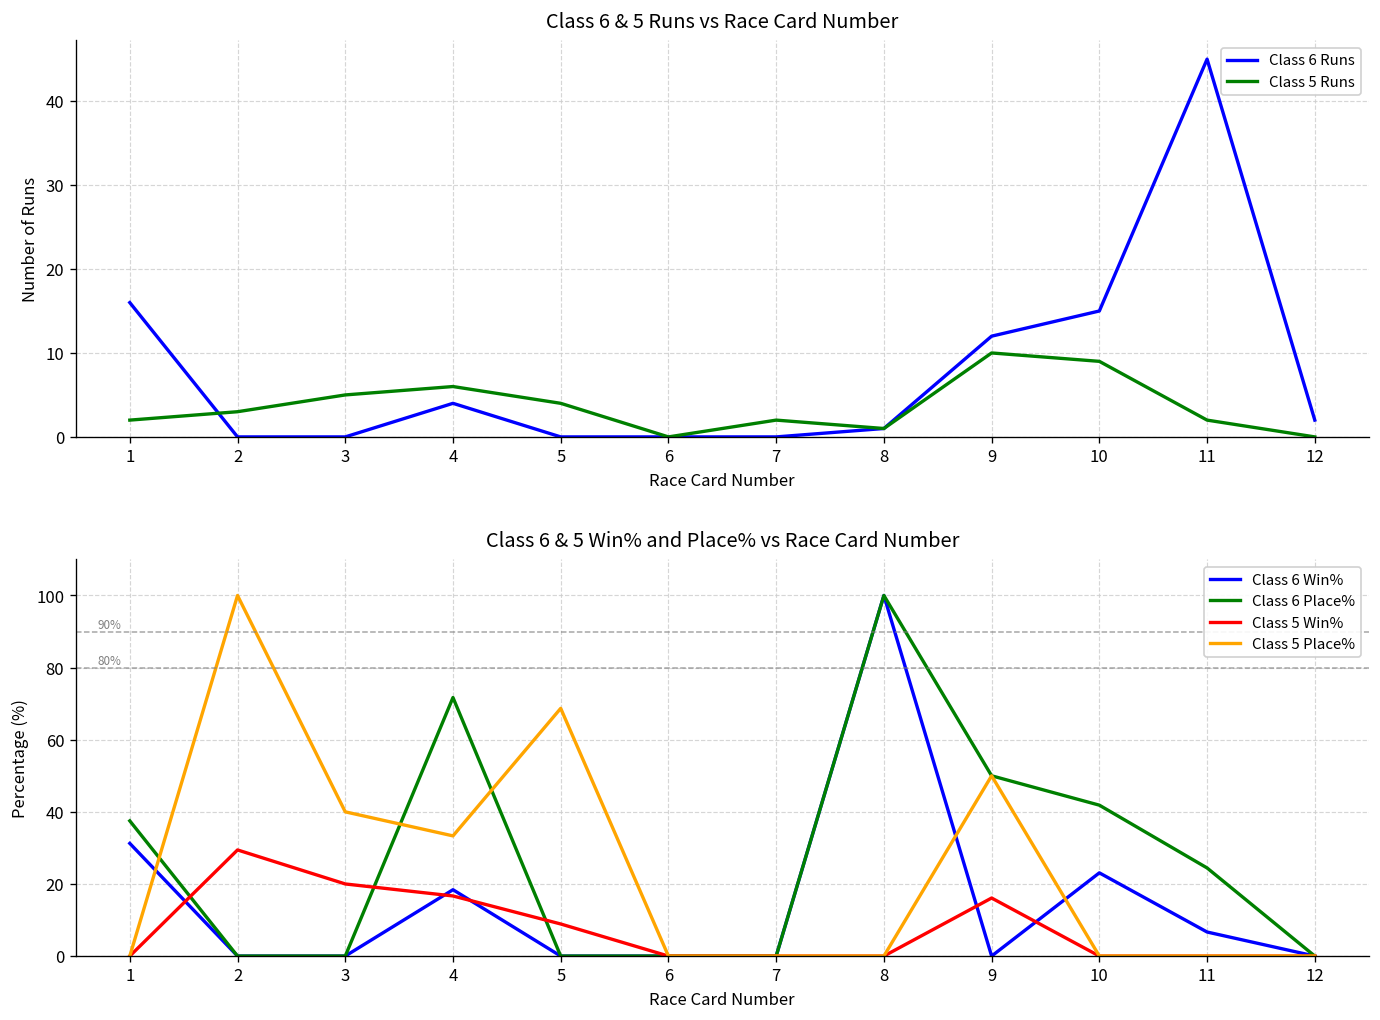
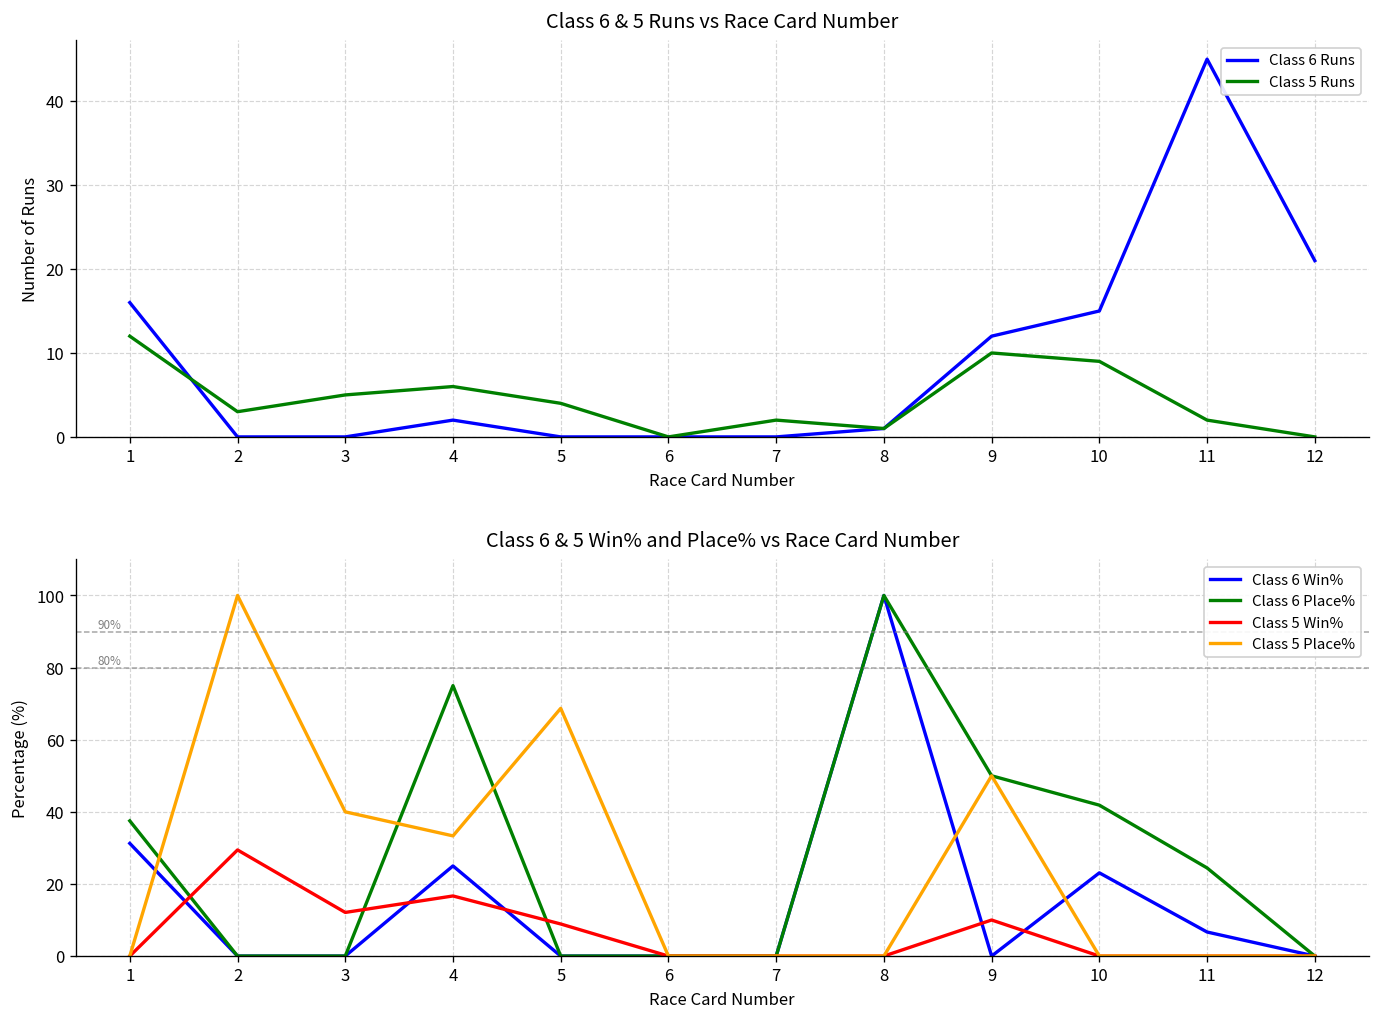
  {
    "Class 6 & 5 Runs vs Race Card Number": {
      "Class 6 Runs": {
        "1": 16,
        "2": 0,
        "3": 0,
-       "4": 4,
+       "4": 2,
        "5": 0,
        "7": 0,
        "9": 12,
        "10": 15,
        "11": 45,
-       "12": 2
+       "12": 21
      },
      "Class 5 Runs": {
-       "1": 2,
+       "1": 12,
        "2": 3,
        "3": 5,
        "4": 6,
        "5": 4,
        "7": 2,
        "9": 10,
        "10": 9,
        "11": 2,
        "12": 0
      }
    },
    "Class 6 & 5 Win% and Place% vs Race Card Number": {
      "Class 6 Win%": {
        "1": 31,
-       "4": 18,
+       "4": 25,
        "9": 0,
        "10": 23,
        "11": 7
      },
      "Class 6 Place%": {
        "1": 38,
-       "4": 72,
+       "4": 75,
        "10": 42,
        "11": 24
      },
      "Class 5 Win%": {
        "2": 29,
-       "3": 20,
+       "3": 12,
        "4": 17,
        "5": 9,
-       "9": 16
+       "9": 10
      },
      "Class 5 Place%": {
        "2": 100,
        "3": 40,
        "4": 33,
        "5": 69
      }
    }
  }
